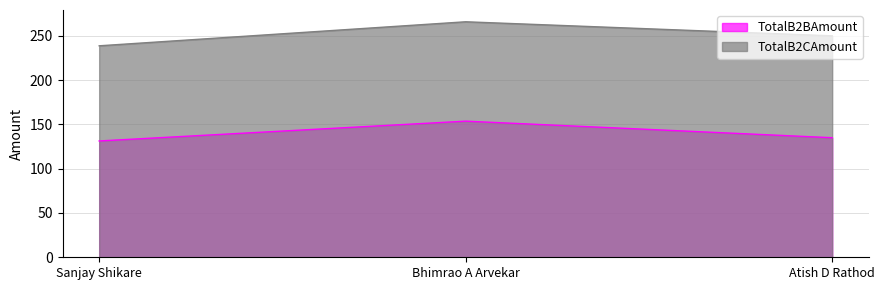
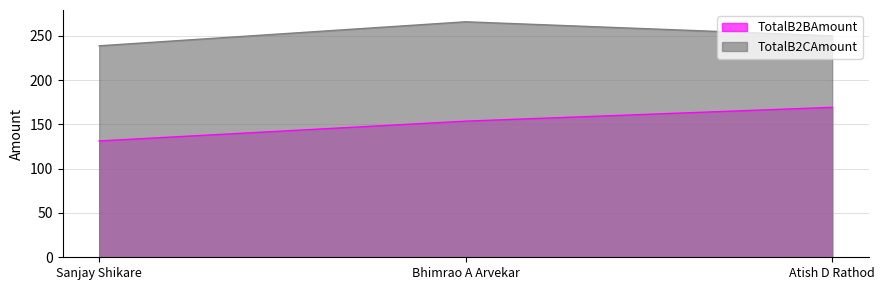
  {
    "TotalB2BAmount": {
      "Sanjay Shikare": 130,
      "Bhimrao A Arvekar": 150,
-     "Atish D Rathod": 130
+     "Atish D Rathod": 170
    },
    "TotalB2CAmount": {
      "Sanjay Shikare": 240,
      "Bhimrao A Arvekar": 270
    }
  }
